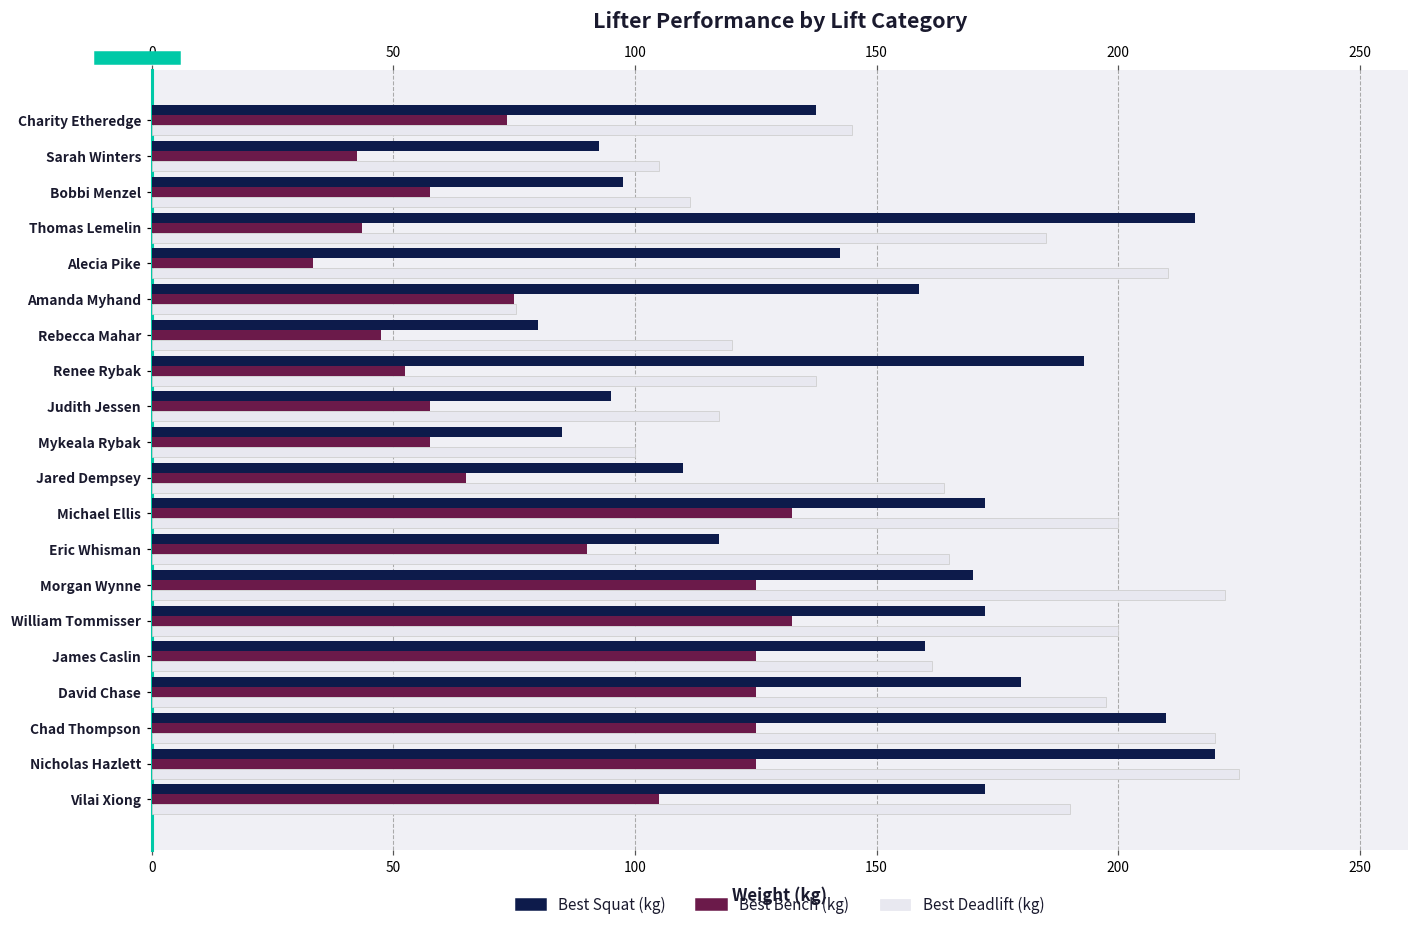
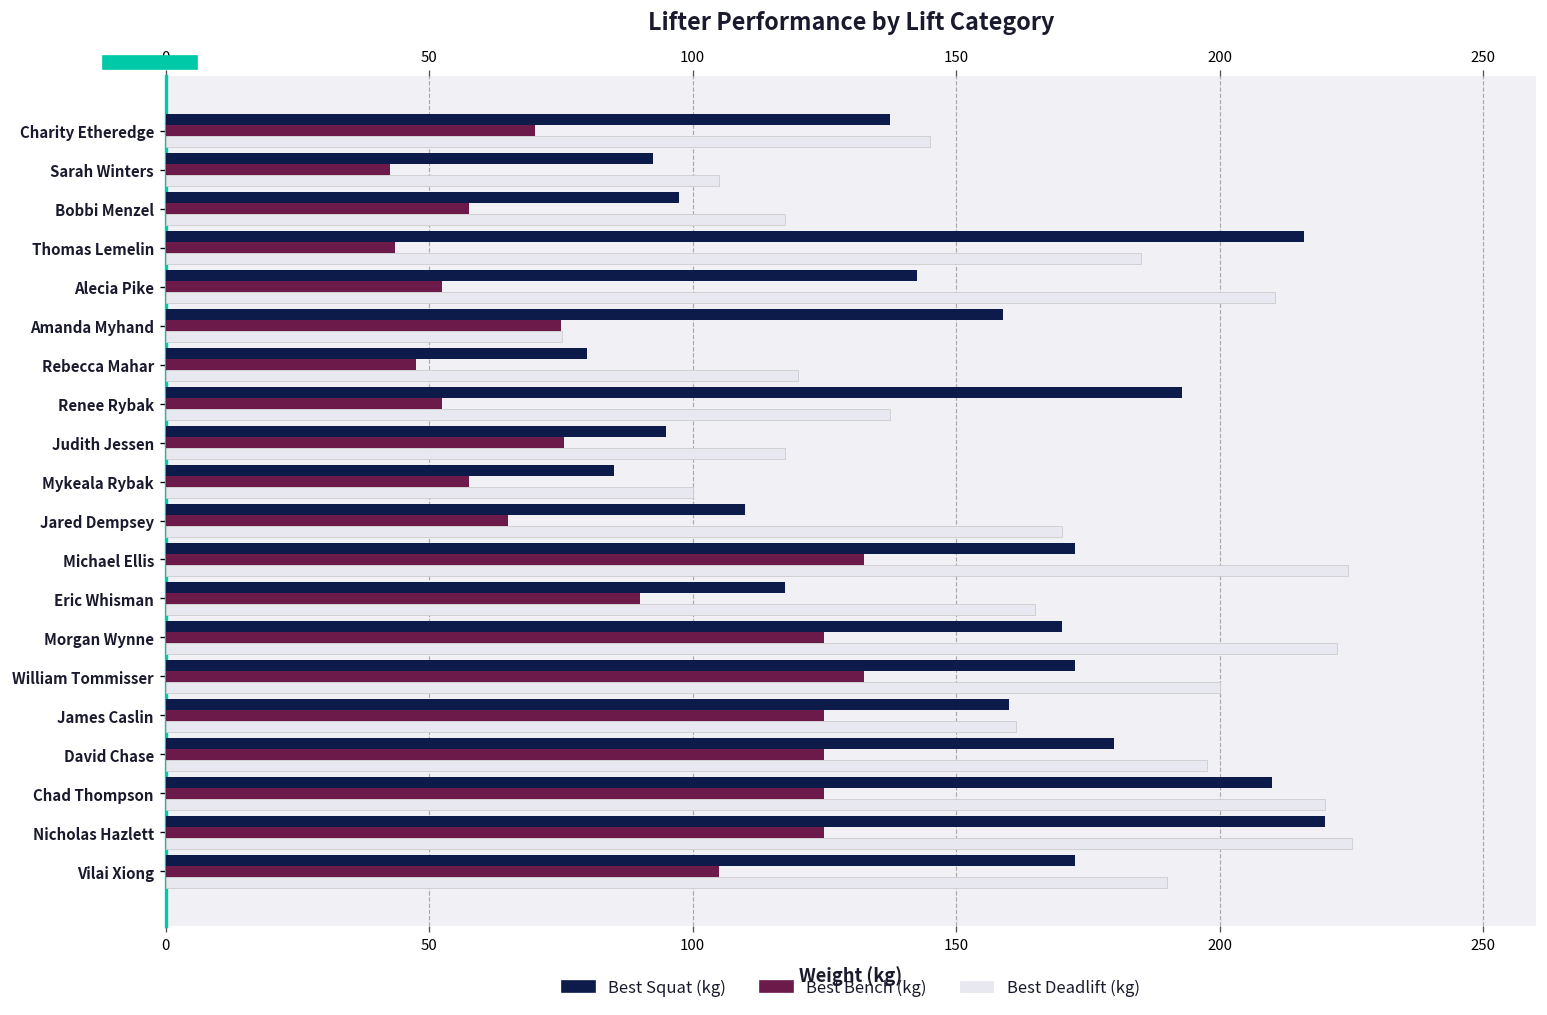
  {
    "Best Squat (kg)": {
      "Charity Etheredge": 138,
      "Sarah Winters": 93,
      "Bobbi Menzel": 98,
      "Thomas Lemelin": 216,
      "Alecia Pike": 143,
      "Amanda Myhand": 159,
      "Rebecca Mahar": 80,
      "Renee Rybak": 193,
      "Judith Jessen": 95,
      "Mykeala Rybak": 85,
      "Jared Dempsey": 110,
      "Michael Ellis": 173,
      "Eric Whisman": 118,
      "Morgan Wynne": 170,
      "William Tommisser": 173,
      "James Caslin": 160,
      "David Chase": 180,
      "Chad Thompson": 210,
      "Nicholas Hazlett": 220,
      "Vilai Xiong": 173
    },
    "Best Bench (kg)": {
-     "Charity Etheredge": 74,
+     "Charity Etheredge": 70,
      "Sarah Winters": 43,
      "Bobbi Menzel": 58,
      "Thomas Lemelin": 44,
-     "Alecia Pike": 33,
+     "Alecia Pike": 53,
      "Amanda Myhand": 75,
      "Rebecca Mahar": 48,
      "Renee Rybak": 53,
-     "Judith Jessen": 58,
+     "Judith Jessen": 76,
      "Mykeala Rybak": 58,
      "Jared Dempsey": 65,
      "Michael Ellis": 133,
      "Eric Whisman": 90,
      "Morgan Wynne": 125,
      "William Tommisser": 133,
      "James Caslin": 125,
      "David Chase": 125,
      "Chad Thompson": 125,
      "Nicholas Hazlett": 125,
      "Vilai Xiong": 105
    },
    "Best Deadlift (kg)": {
      "Charity Etheredge": 145,
      "Sarah Winters": 105,
-     "Bobbi Menzel": 111,
+     "Bobbi Menzel": 118,
      "Thomas Lemelin": 185,
      "Alecia Pike": 210,
      "Amanda Myhand": 75,
      "Rebecca Mahar": 120,
      "Renee Rybak": 138,
      "Judith Jessen": 118,
      "Mykeala Rybak": 100,
-     "Jared Dempsey": 164,
-     "Michael Ellis": 200,
+     "Jared Dempsey": 170,
+     "Michael Ellis": 224,
      "Eric Whisman": 165,
      "Morgan Wynne": 222,
      "William Tommisser": 200,
      "James Caslin": 161,
      "David Chase": 198,
      "Chad Thompson": 220,
      "Nicholas Hazlett": 225,
      "Vilai Xiong": 190
    }
  }
